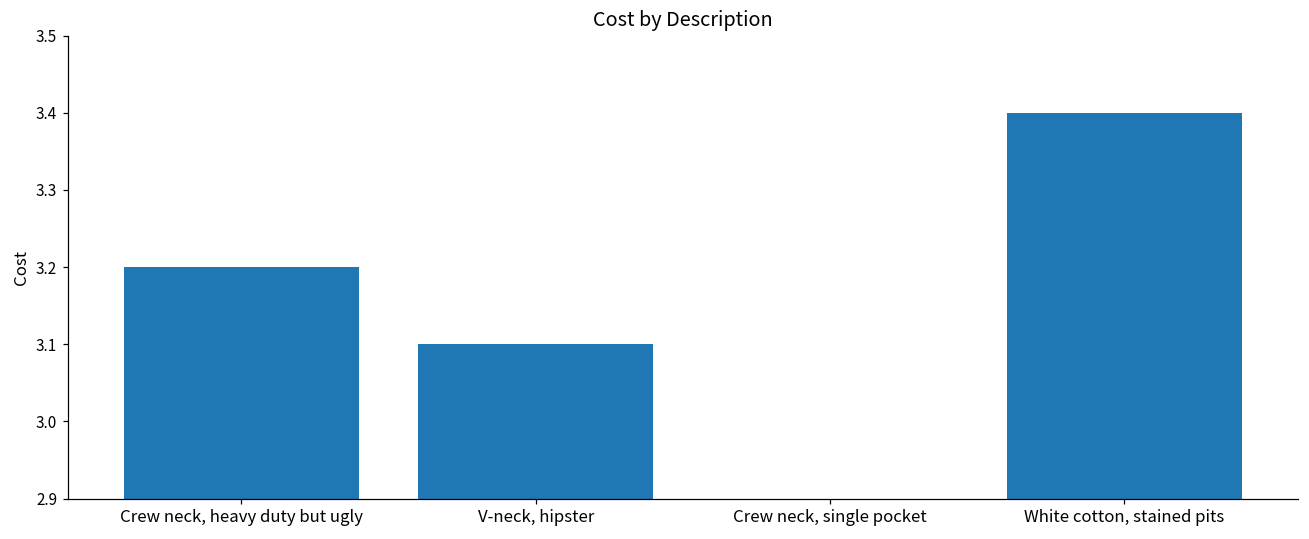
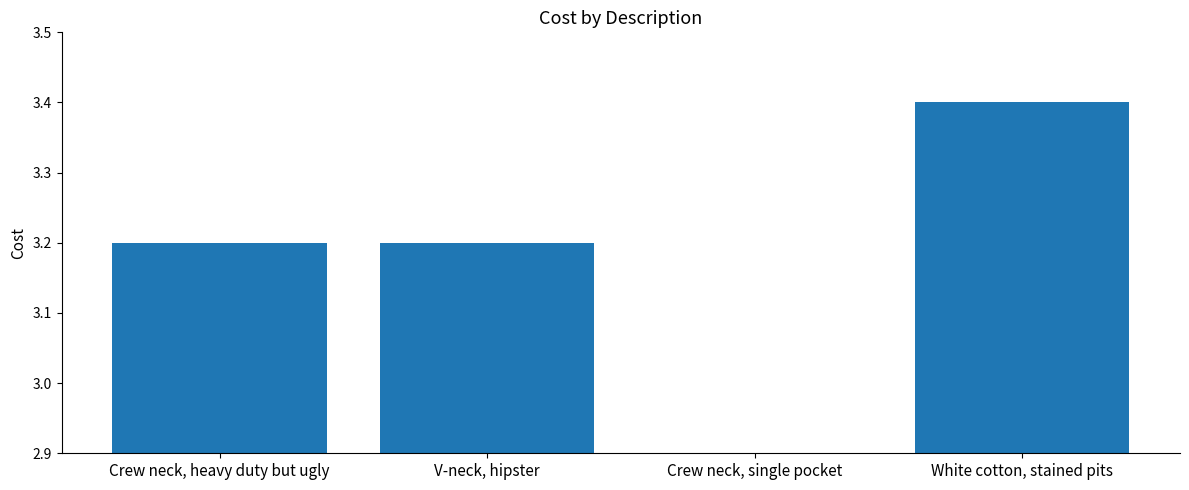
  {
    "Crew neck, heavy duty but ugly": 3.2,
-   "V-neck, hipster": 3.1,
+   "V-neck, hipster": 3.2,
    "Crew neck, single pocket": 2.9,
    "White cotton, stained pits": 3.4
  }
